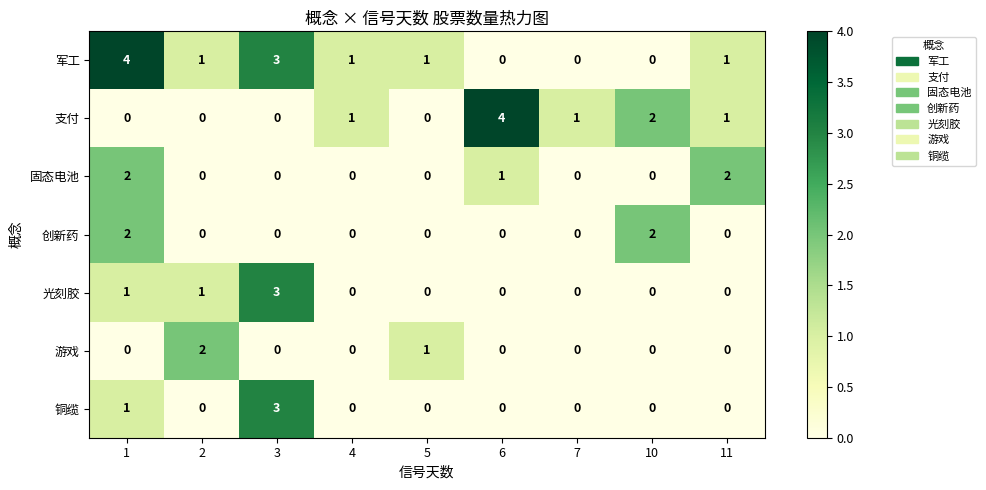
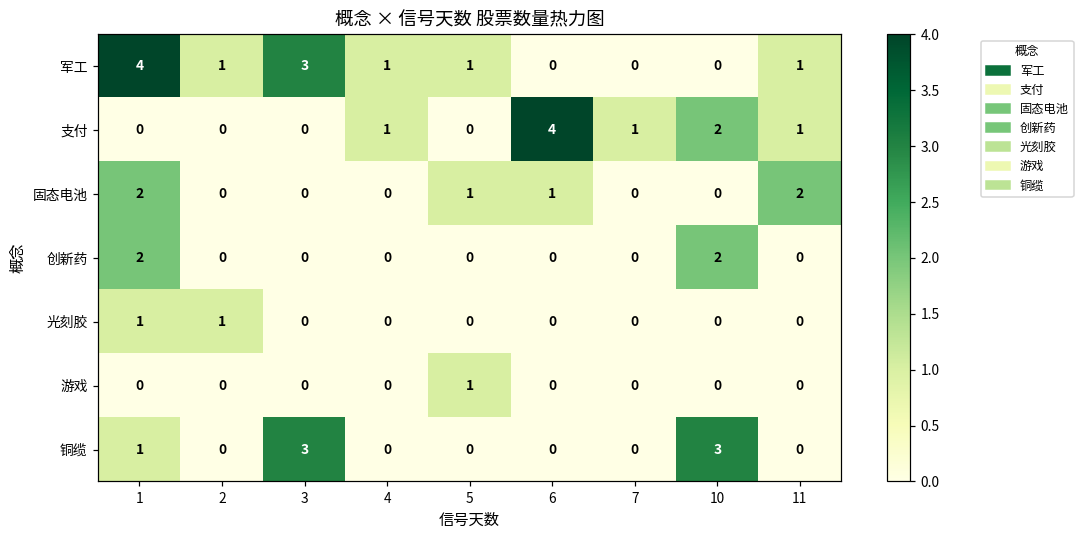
  {
    "军工": {
      "1": 4,
      "2": 1,
      "3": 3,
      "4": 1,
      "5": 1,
      "6": 0,
      "7": 0,
      "10": 0,
      "11": 1
    },
    "支付": {
      "1": 0,
      "2": 0,
      "3": 0,
      "4": 1,
      "5": 0,
      "6": 4,
      "7": 1,
      "10": 2,
      "11": 1
    },
    "固态电池": {
      "1": 2,
      "2": 0,
      "3": 0,
      "4": 0,
-     "5": 0,
+     "5": 1,
      "6": 1,
      "7": 0,
      "10": 0,
      "11": 2
    },
    "创新药": {
      "1": 2,
      "2": 0,
      "3": 0,
      "4": 0,
      "5": 0,
      "6": 0,
      "7": 0,
      "10": 2,
      "11": 0
    },
    "光刻胶": {
      "1": 1,
      "2": 1,
-     "3": 3,
+     "3": 0,
      "4": 0,
      "5": 0,
      "6": 0,
      "7": 0,
      "10": 0,
      "11": 0
    },
    "游戏": {
      "1": 0,
-     "2": 2,
+     "2": 0,
      "3": 0,
      "4": 0,
      "5": 1,
      "6": 0,
      "7": 0,
      "10": 0,
      "11": 0
    },
    "铜缆": {
      "1": 1,
      "2": 0,
      "3": 3,
      "4": 0,
      "5": 0,
      "6": 0,
      "7": 0,
-     "10": 0,
+     "10": 3,
      "11": 0
    }
  }
